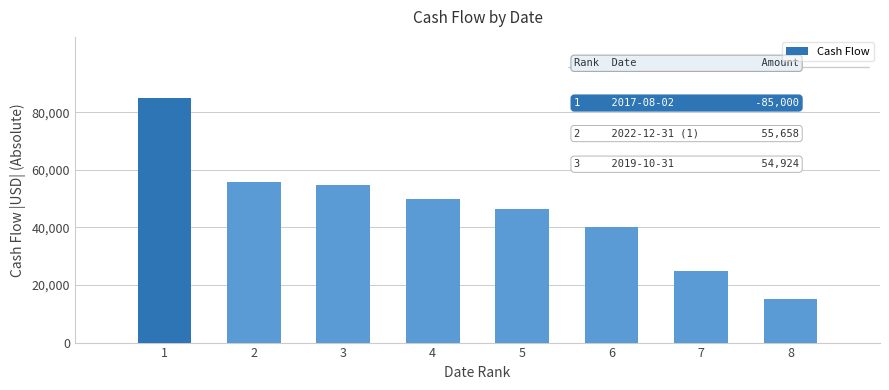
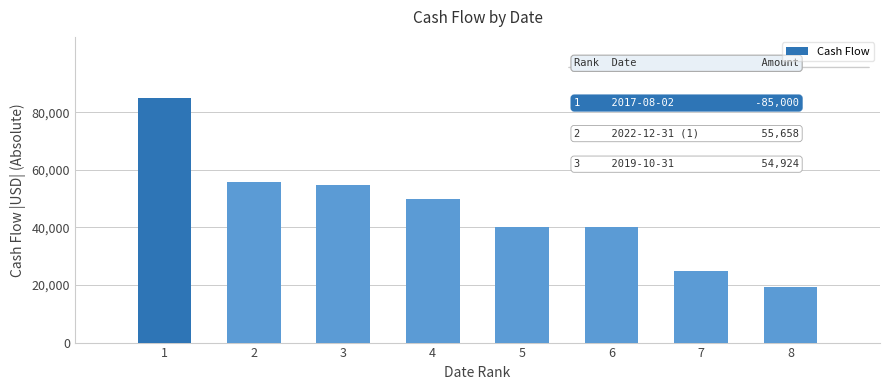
  {
    "1": "85,000",
    "2": "56,000",
    "3": "55,000",
    "4": "50,000",
-   "5": "46,000",
+   "5": "40,000",
    "6": "40,000",
    "7": "25,000",
-   "8": "15,000"
+   "8": "19,000"
  }
